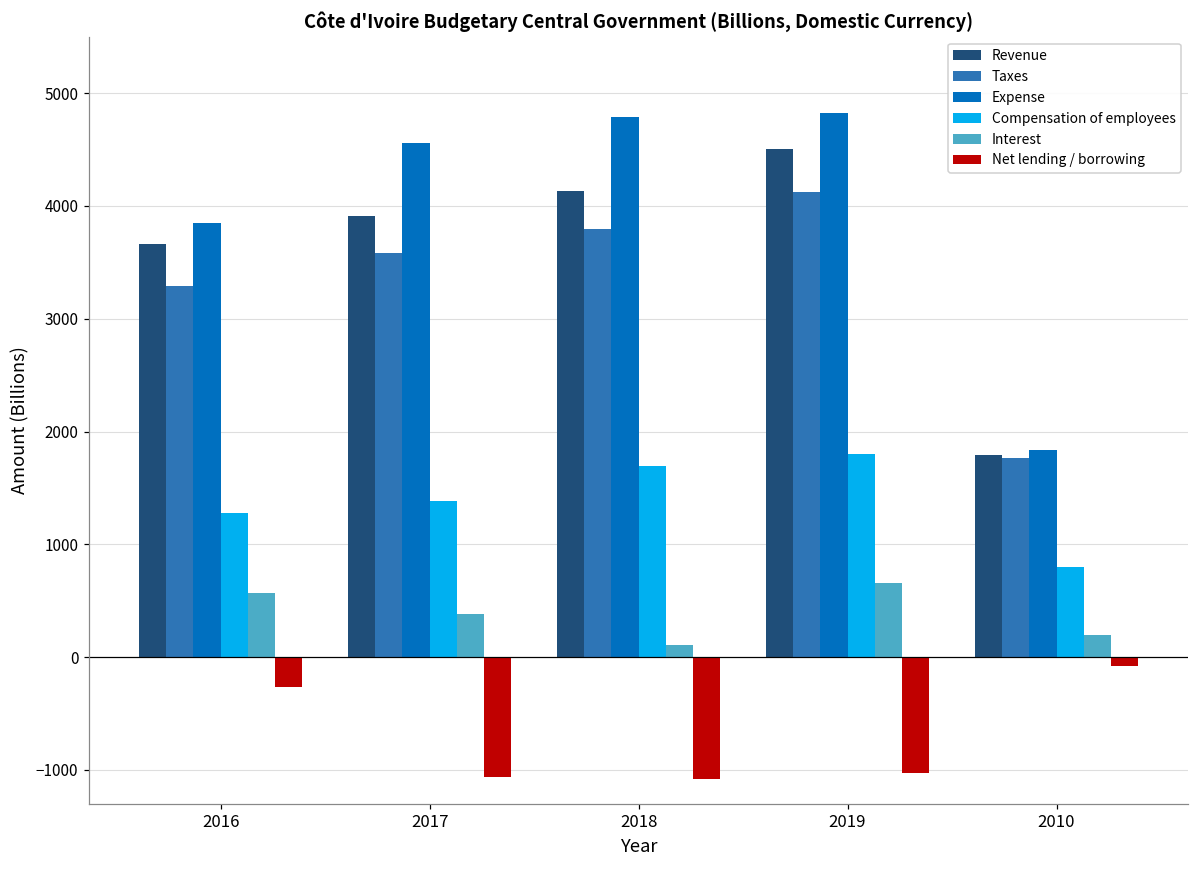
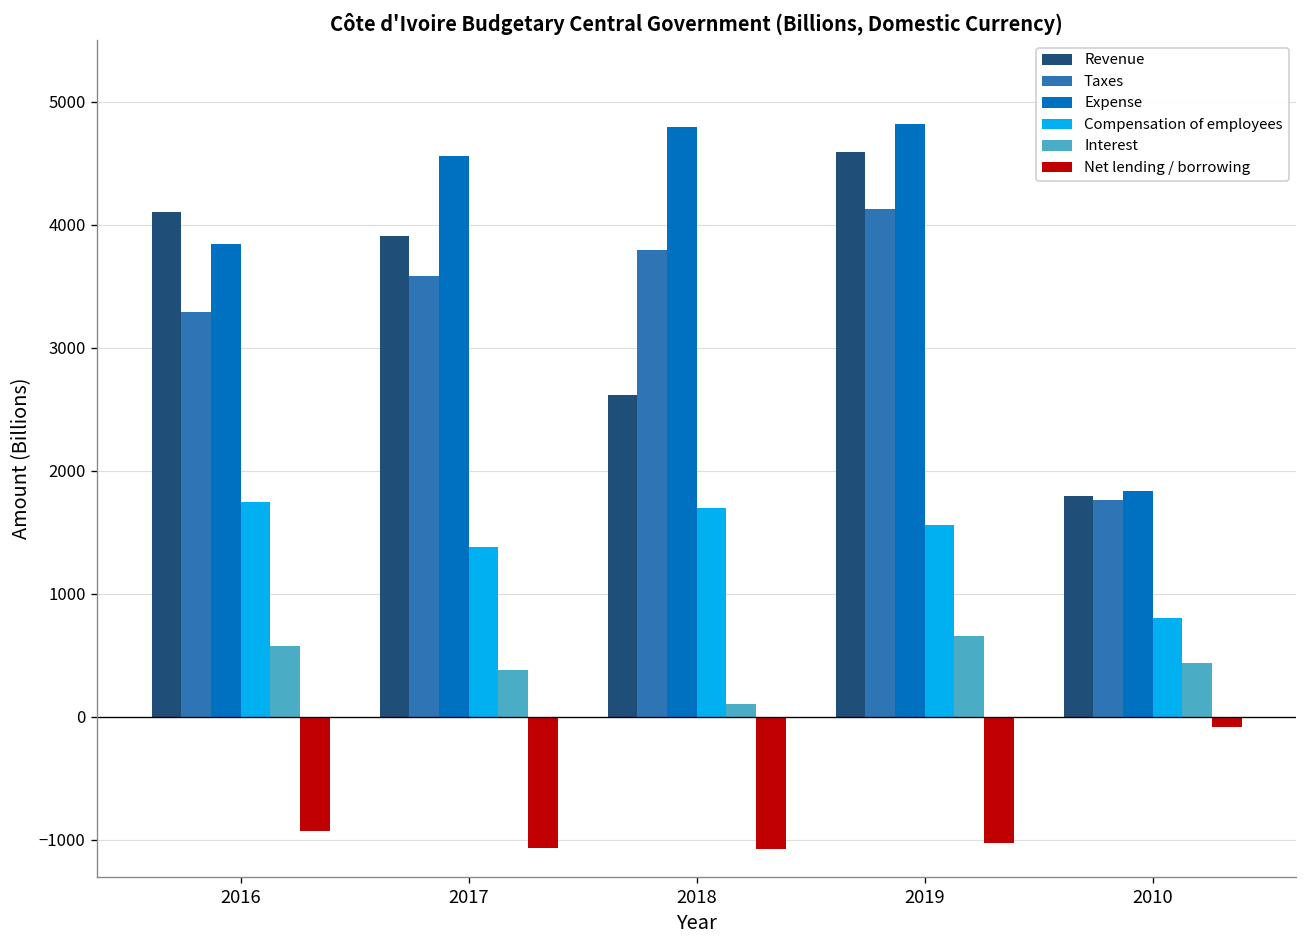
  {
    "Revenue": {
-     "2016": 3660,
+     "2016": 4100,
      "2017": 3910,
-     "2018": 4140,
-     "2019": 4510,
+     "2018": 2620,
+     "2019": 4590,
      "2010": 1790
    },
    "Compensation of employees": {
-     "2016": 1280,
+     "2016": 1740,
      "2017": 1380,
      "2018": 1690,
-     "2019": 1800,
+     "2019": 1560,
      "2010": 800
    },
    "Interest": {
      "2016": 570,
      "2017": 380,
      "2018": 100,
      "2019": 650,
-     "2010": 190
+     "2010": 440
    },
    "Net lending / borrowing": {
-     "2016": -270,
+     "2016": -930,
      "2017": -1060,
      "2018": -1080,
      "2019": -1030,
      "2010": -80
    }
  }
